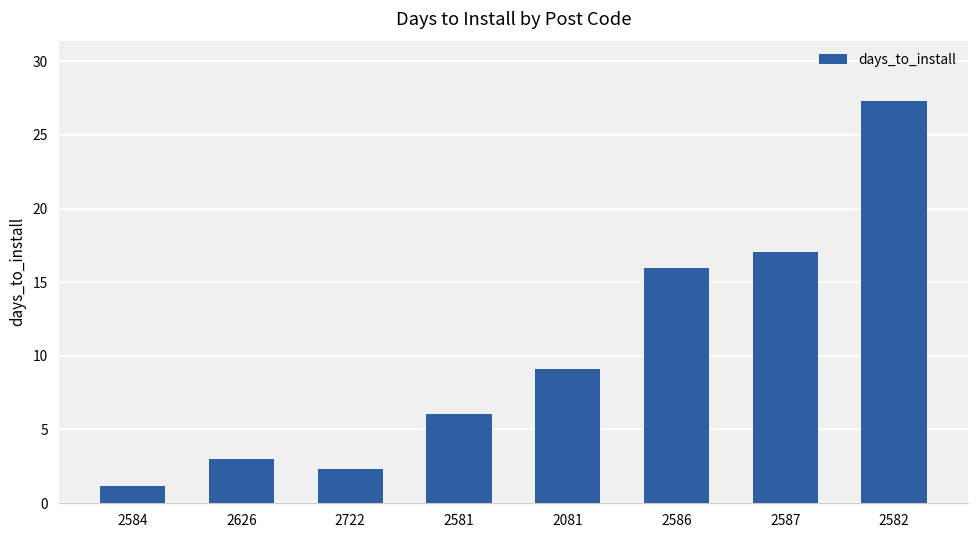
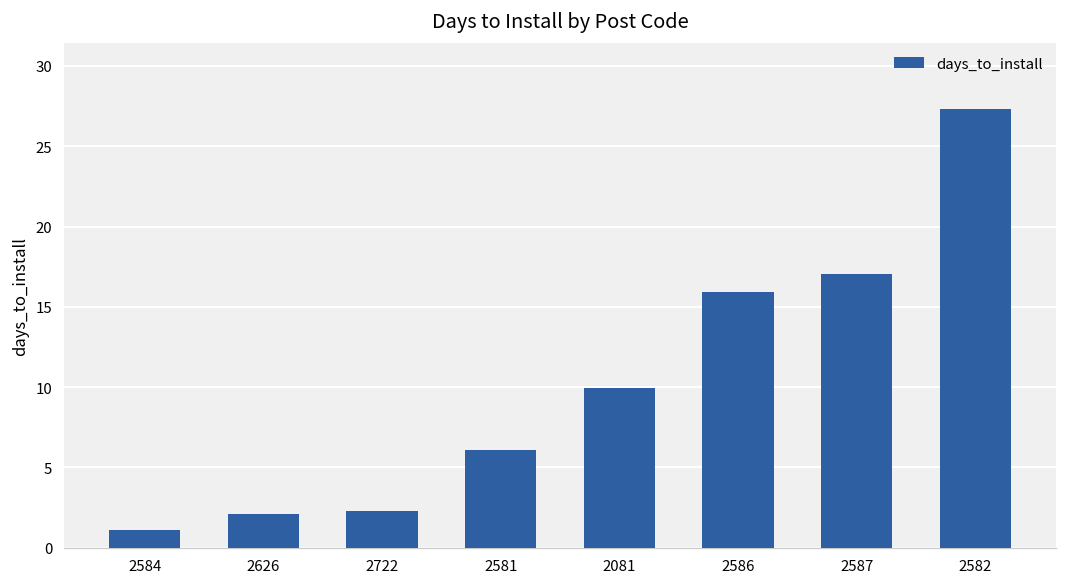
  {
    "2584": 1.1,
-   "2626": 3.0,
+   "2626": 2.1,
    "2722": 2.3,
    "2581": 6.1,
-   "2081": 9.1,
+   "2081": 9.9,
    "2586": 15.9,
    "2587": 17.0,
    "2582": 27.3
  }
